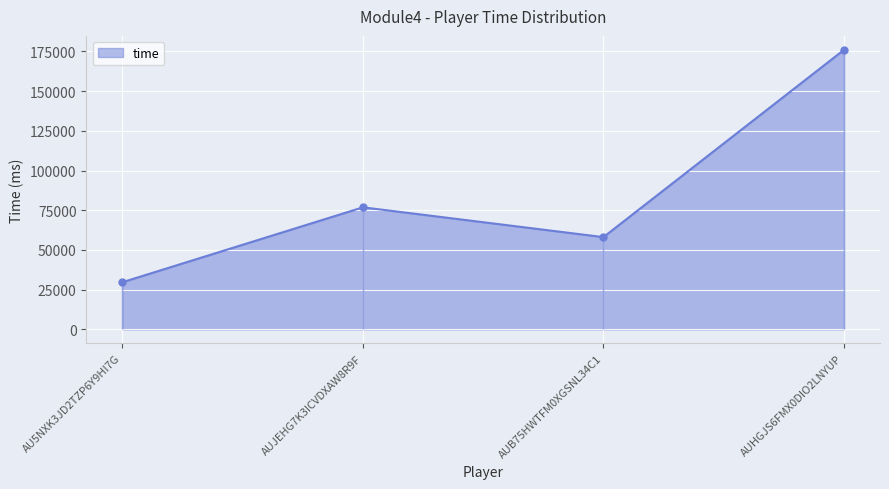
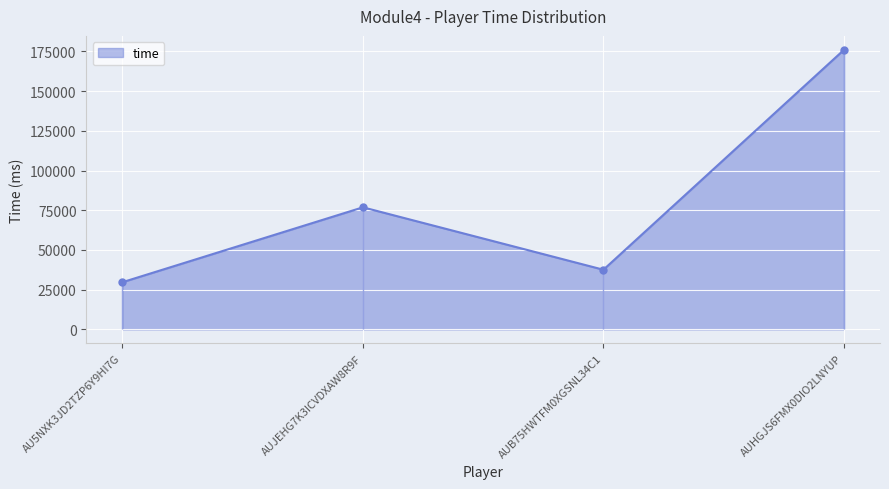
  {
    "AU5NXK3JD2TZP6Y9HI7G": 30000,
    "AUJEHG7K3ICVDXAW8R9F": 77000,
-   "AUB75HWTFM0XGSNL34C1": 58000,
+   "AUB75HWTFM0XGSNL34C1": 38000,
    "AUHGJS6FMX0DIO2LNYUP": 176000
  }
